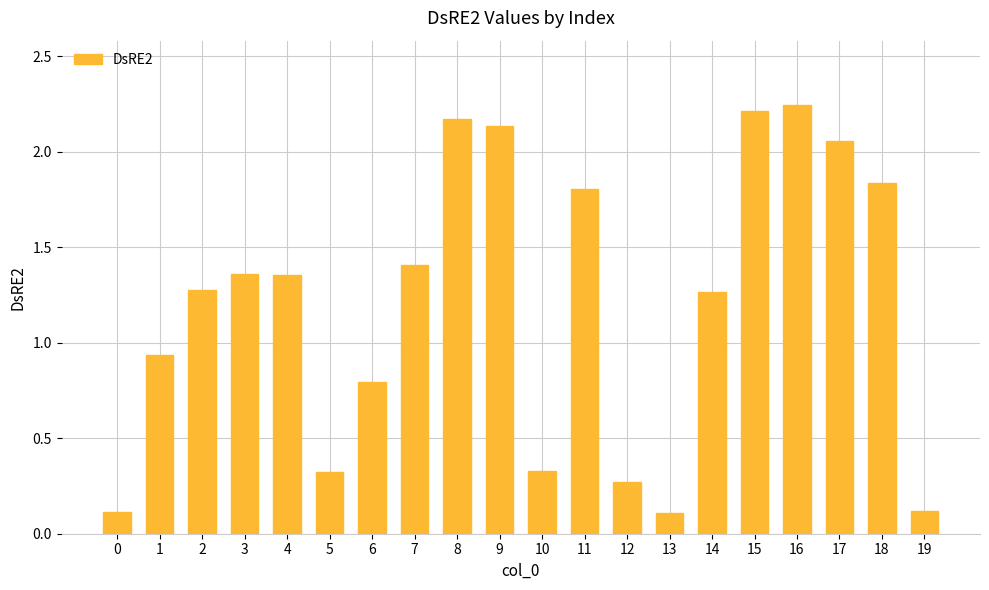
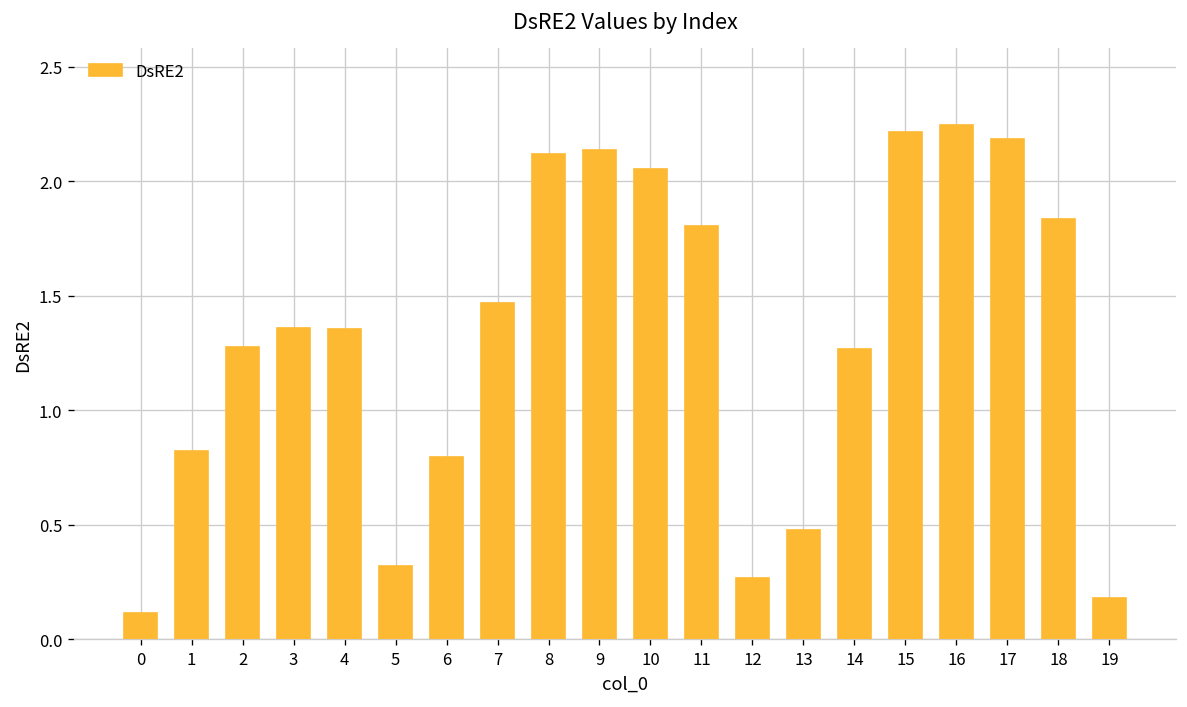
  {
    "0": 0.12,
-   "1": 0.94,
+   "1": 0.82,
    "2": 1.28,
    "3": 1.36,
    "4": 1.35,
    "5": 0.32,
    "6": 0.79,
-   "7": 1.41,
-   "8": 2.17,
+   "7": 1.47,
+   "8": 2.12,
    "9": 2.13,
-   "10": 0.33,
+   "10": 2.05,
    "11": 1.81,
    "12": 0.27,
-   "13": 0.11,
+   "13": 0.48,
    "14": 1.27,
    "15": 2.21,
    "16": 2.25,
-   "17": 2.06,
+   "17": 2.18,
    "18": 1.84,
-   "19": 0.12
+   "19": 0.18
  }
